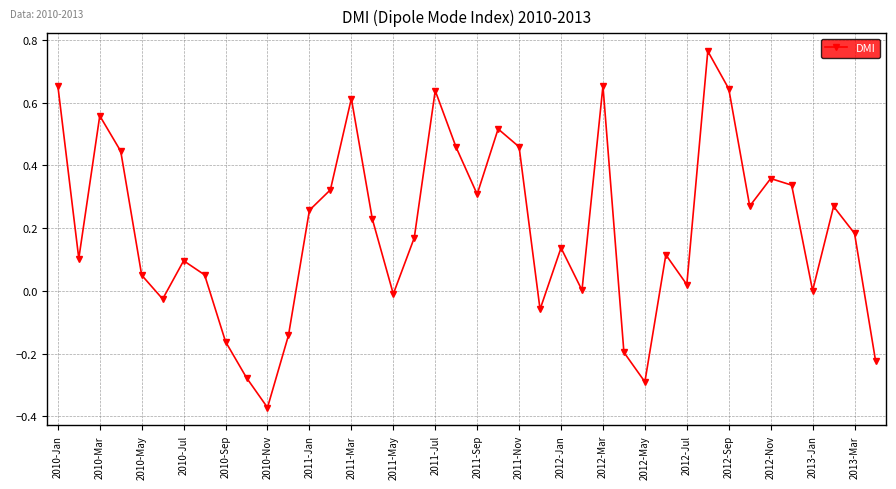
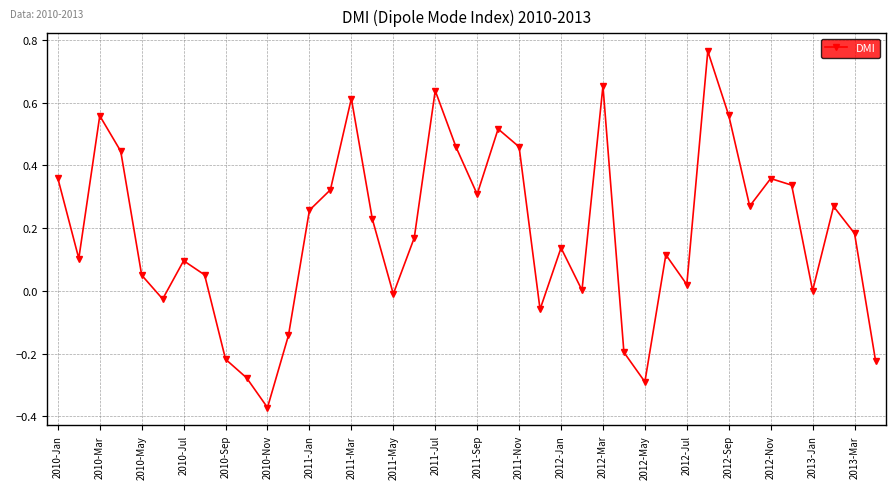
  {
-   "2010-Jan": 0.65,
+   "2010-Jan": 0.36,
    "2010-Mar": 0.56,
    "2010-May": 0.05,
    "2010-Jul": 0.10,
-   "2010-Sep": -0.16,
+   "2010-Sep": -0.22,
    "2010-Nov": -0.37,
    "2011-Jan": 0.26,
    "2011-Mar": 0.61,
    "2011-May": -0.01,
    "2011-Jul": 0.64,
    "2011-Sep": 0.31,
    "2011-Nov": 0.46,
    "2012-Jan": 0.14,
    "2012-Mar": 0.65,
    "2012-May": -0.29,
    "2012-Jul": 0.02,
-   "2012-Sep": 0.64,
+   "2012-Sep": 0.56,
    "2012-Nov": 0.36,
    "2013-Jan": 0.00,
    "2013-Mar": 0.18
  }
